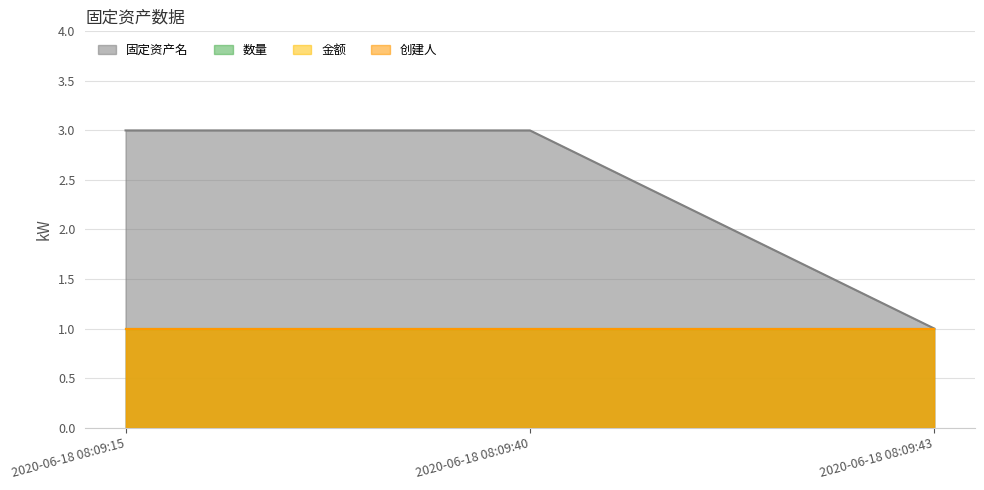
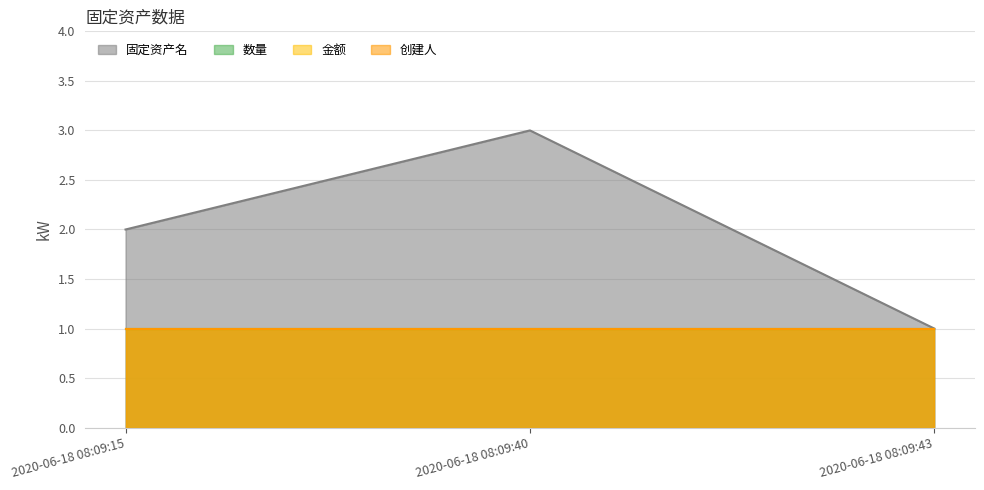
  {
    "固定资产名": {
-     "2020-06-18 08:09:15": 3,
+     "2020-06-18 08:09:15": 2,
      "2020-06-18 08:09:40": 3
    },
    "创建人": {
      "2020-06-18 08:09:15": 1,
      "2020-06-18 08:09:40": 1
    }
  }
